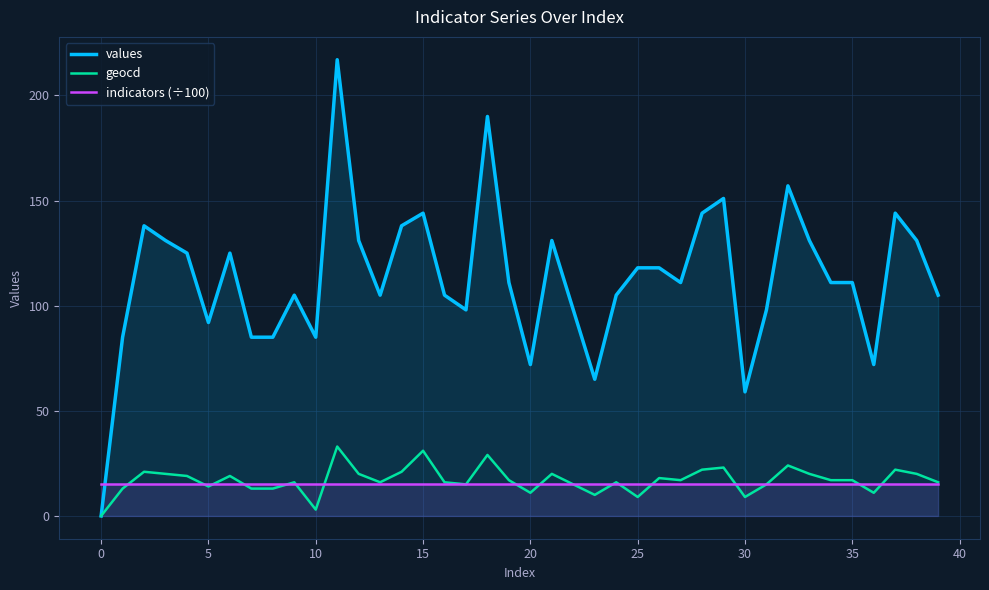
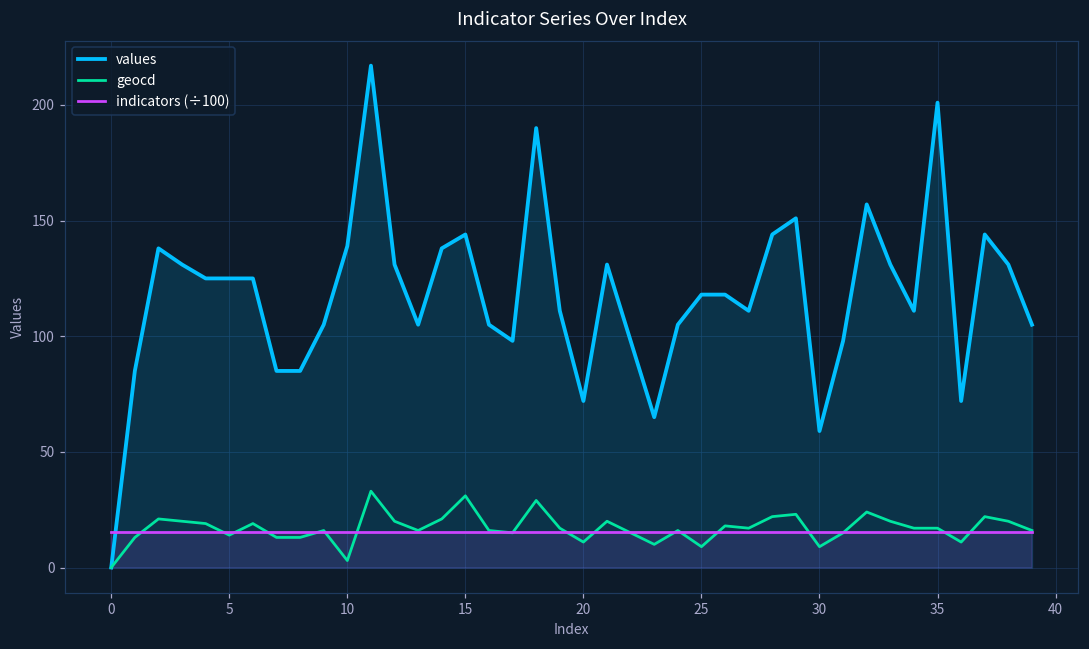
  {
    "values": {
-     "5": 92,
-     "10": 85,
+     "5": 125,
+     "10": 139,
      "15": 144,
      "20": 72,
      "25": 118,
      "30": 59,
-     "35": 111
+     "35": 201
    },
    "geocd": {
      "10": 3,
      "15": 31,
      "20": 11,
      "25": 9,
      "30": 9,
      "35": 17
    },
    "indicators (÷100)": {
      "0": 15,
      "10": 15,
      "15": 15,
      "20": 15,
      "25": 15,
      "30": 15,
      "35": 15
    }
  }
